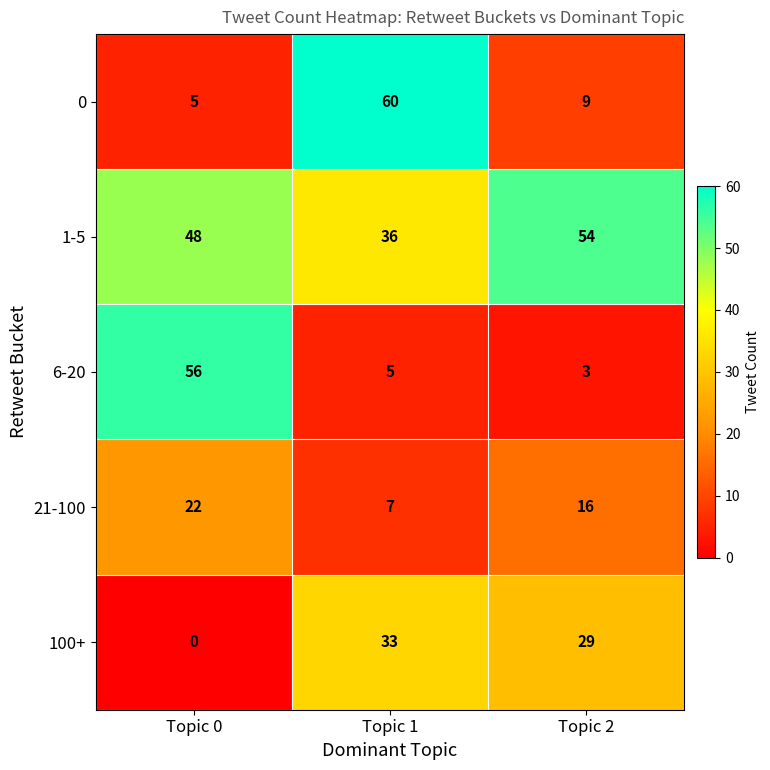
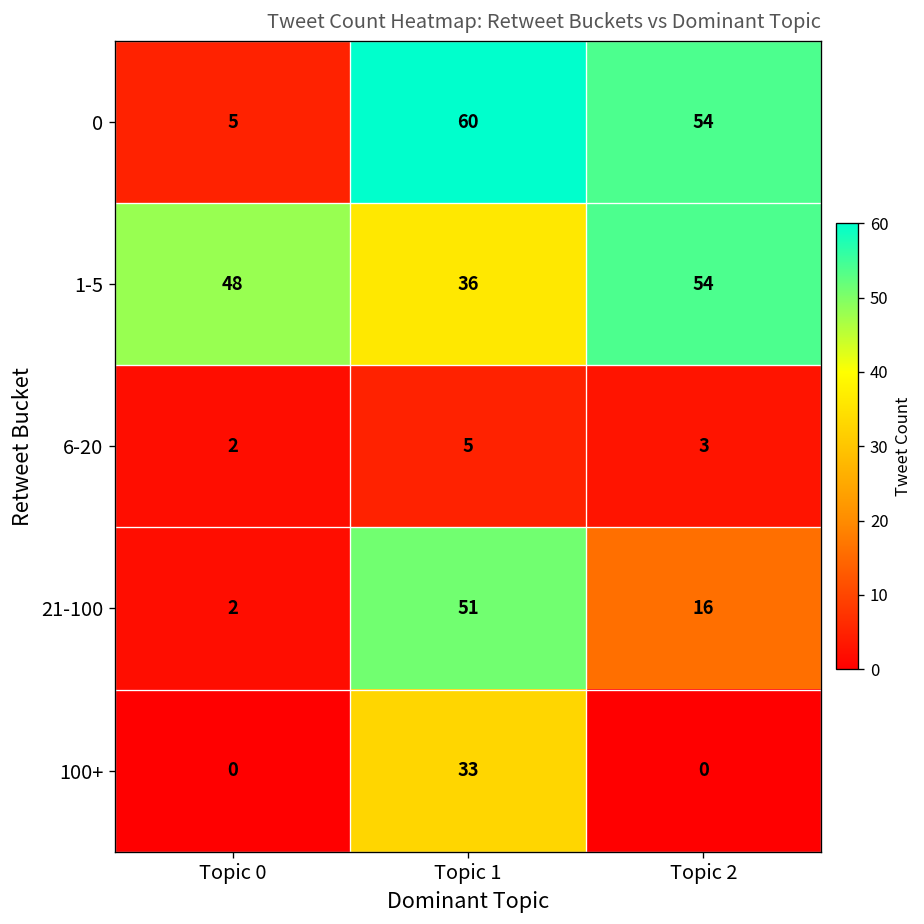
  {
    "0": {
      "Topic 0": 5,
      "Topic 1": 60,
-     "Topic 2": 9
+     "Topic 2": 54
    },
    "1-5": {
      "Topic 0": 48,
      "Topic 1": 36,
      "Topic 2": 54
    },
    "6-20": {
-     "Topic 0": 56,
+     "Topic 0": 2,
      "Topic 1": 5,
      "Topic 2": 3
    },
    "21-100": {
-     "Topic 0": 22,
-     "Topic 1": 7,
+     "Topic 0": 2,
+     "Topic 1": 51,
      "Topic 2": 16
    },
    "100+": {
      "Topic 0": 0,
      "Topic 1": 33,
-     "Topic 2": 29
+     "Topic 2": 0
    }
  }
